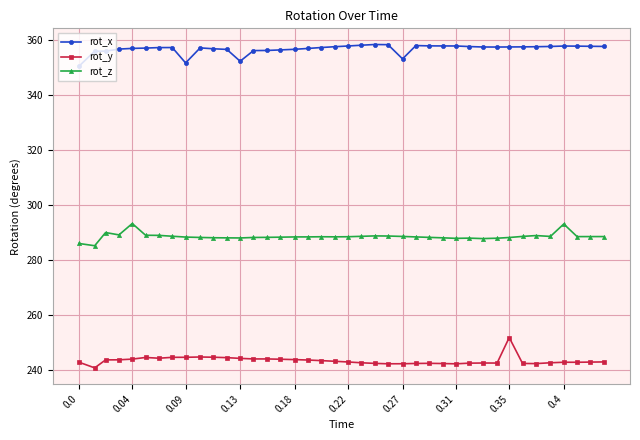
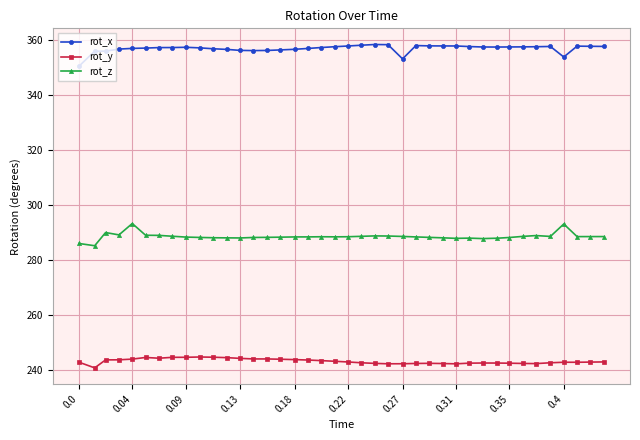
  {
    "rot_x": {
      "0.04": 357,
-     "0.09": 352,
-     "0.13": 352,
+     "0.09": 357,
+     "0.13": 356,
      "0.18": 357,
      "0.22": 358,
      "0.27": 353,
      "0.31": 358,
      "0.35": 357,
-     "0.4": 358
+     "0.4": 354
    },
    "rot_y": {
      "0.0": 243,
      "0.04": 244,
      "0.09": 245,
      "0.13": 244,
      "0.18": 244,
      "0.22": 243,
      "0.27": 242,
      "0.31": 242,
-     "0.35": 252,
+     "0.35": 243,
      "0.4": 243
    },
    "rot_z": {
      "0.0": 286,
      "0.04": 293,
      "0.09": 288,
      "0.13": 288,
      "0.18": 288,
      "0.22": 289,
      "0.27": 289,
      "0.31": 288,
      "0.35": 288,
      "0.4": 293
    }
  }
